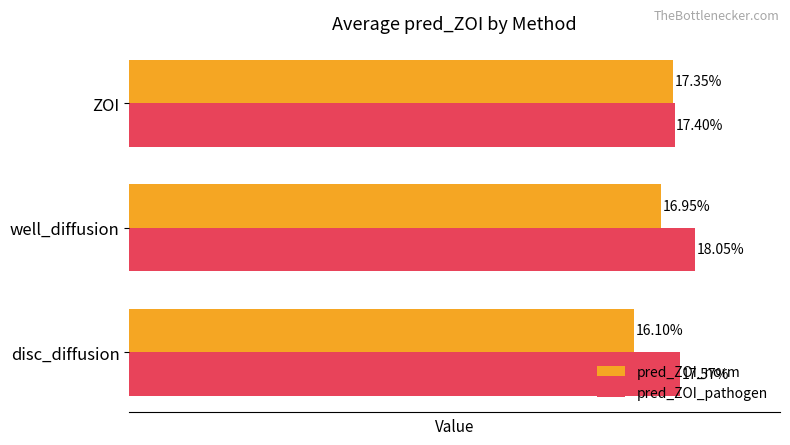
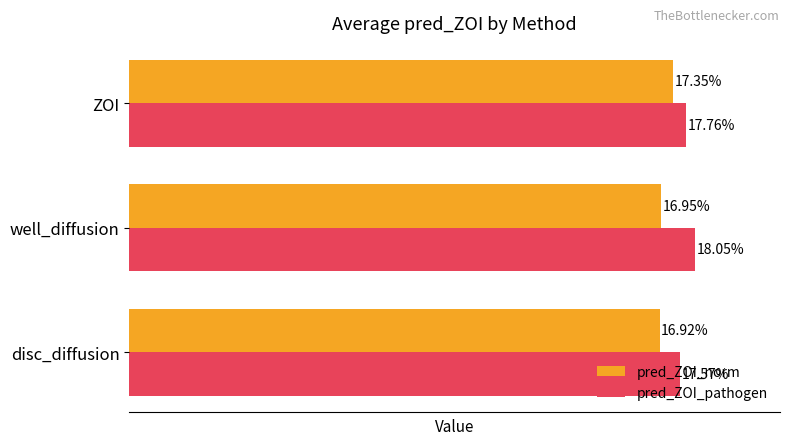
  {
    "pred_ZOI_norm": {
      "ZOI": "17.35%",
      "well_diffusion": "16.95%",
-     "disc_diffusion": "16.10%"
+     "disc_diffusion": "16.92%"
    },
    "pred_ZOI_pathogen": {
-     "ZOI": "17.40%",
+     "ZOI": "17.76%",
      "well_diffusion": "18.05%",
      "disc_diffusion": "17.57%"
    }
  }
